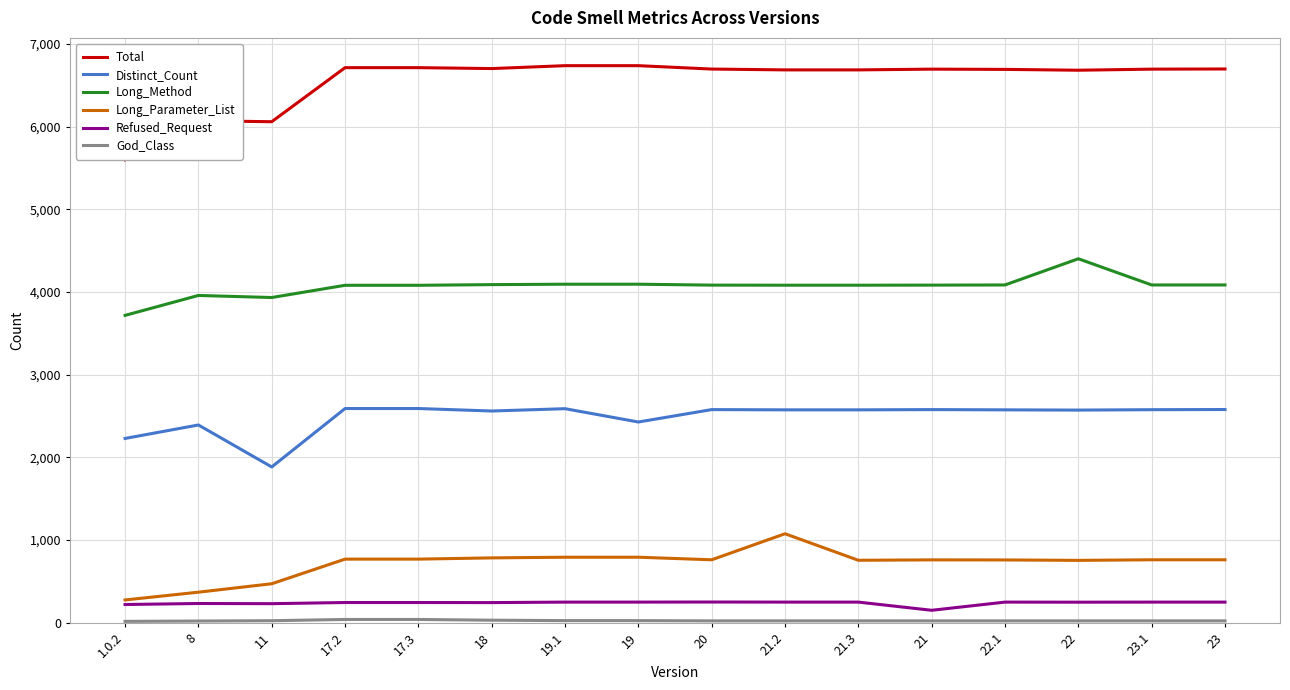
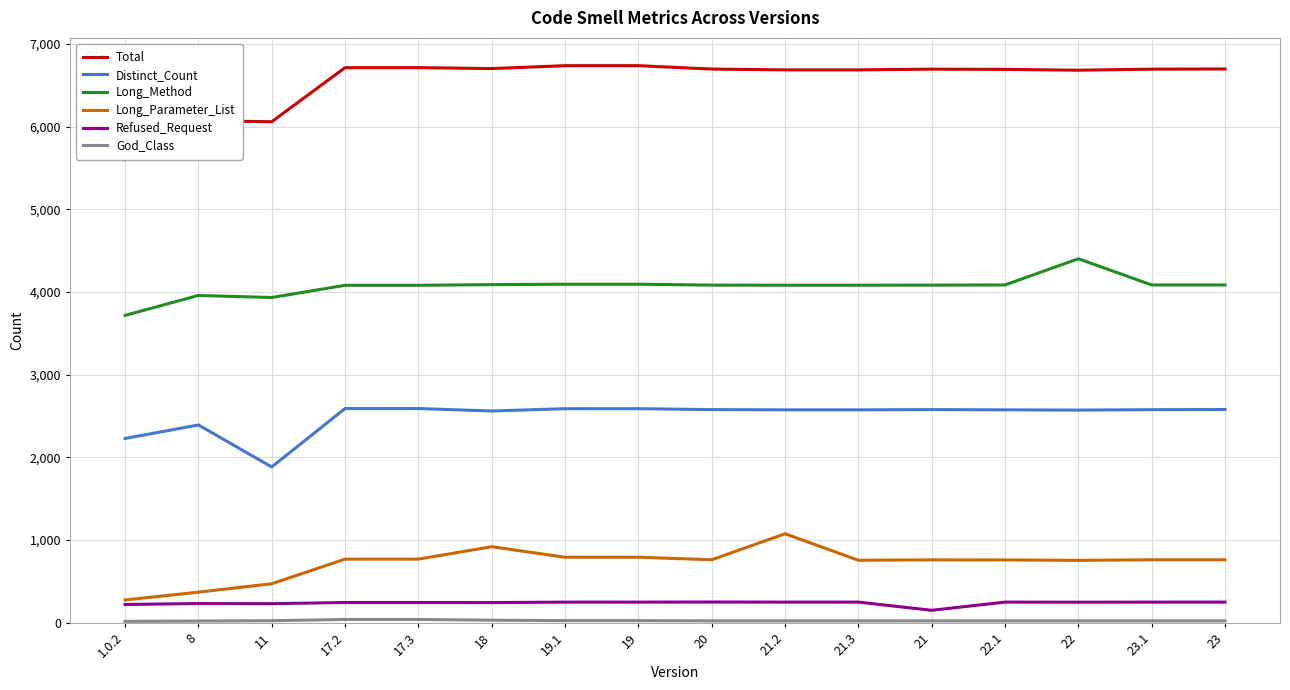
  {
    "Total": {
      "1.0.2": "5,600",
      "11": "6,100",
      "17.2": "6,700",
      "17.3": "6,700",
      "18": "6,700",
      "19.1": "6,700",
      "19": "6,700",
      "20": "6,700",
      "21.2": "6,700",
      "21.3": "6,700",
      "21": "6,700",
      "22.1": "6,700",
      "22": "6,700",
      "23.1": "6,700",
      "23": "6,700"
    },
    "Distinct_Count": {
      "1.0.2": "2,200",
      "8": "2,400",
      "11": "1,900",
      "17.2": "2,600",
      "17.3": "2,600",
      "18": "2,600",
      "19.1": "2,600",
-     "19": "2,400",
+     "19": "2,600",
      "20": "2,600",
      "21.2": "2,600",
      "21.3": "2,600",
      "21": "2,600",
      "22.1": "2,600",
      "22": "2,600",
      "23.1": "2,600",
      "23": "2,600"
    },
    "Long_Method": {
      "1.0.2": "3,700",
      "8": "4,000",
      "11": "3,900",
      "17.2": "4,100",
      "17.3": "4,100",
      "18": "4,100",
      "19.1": "4,100",
      "19": "4,100",
      "20": "4,100",
      "21.2": "4,100",
      "21.3": "4,100",
      "21": "4,100",
      "22.1": "4,100",
      "22": "4,400",
      "23.1": "4,100",
      "23": "4,100"
    },
    "Long_Parameter_List": {
      "1.0.2": "300",
      "8": "400",
      "11": "500",
      "17.2": "800",
      "17.3": "800",
-     "18": "800",
+     "18": "900",
      "19.1": "800",
      "19": "800",
      "20": "800",
      "21.2": "1,100",
      "21.3": "800",
      "21": "800",
      "22.1": "800",
      "22": "800",
      "23.1": "800",
      "23": "800"
    },
    "Refused_Request": {
      "1.0.2": "200",
      "8": "200",
      "11": "200",
      "17.2": "200",
      "17.3": "200",
      "18": "200",
      "19.1": "200",
      "19": "200",
      "20": "200",
      "21.2": "200",
      "21.3": "200",
      "21": "100",
      "22.1": "200",
      "22": "200",
      "23.1": "200",
      "23": "200"
    },
    "God_Class": {
      "1.0.2": "0",
      "8": "0",
      "11": "0",
      "17.2": "0",
      "17.3": "0",
      "18": "0",
      "19.1": "0",
      "19": "0",
      "20": "0",
      "21.2": "0",
      "21.3": "0",
      "21": "0",
      "22.1": "0",
      "22": "0",
      "23.1": "0",
      "23": "0"
    }
  }
